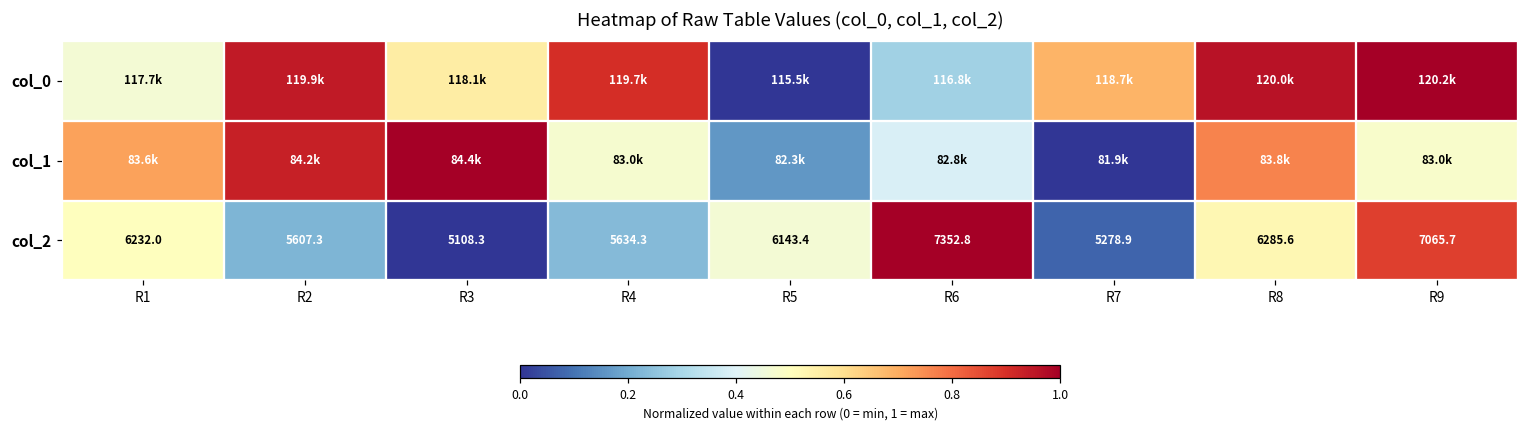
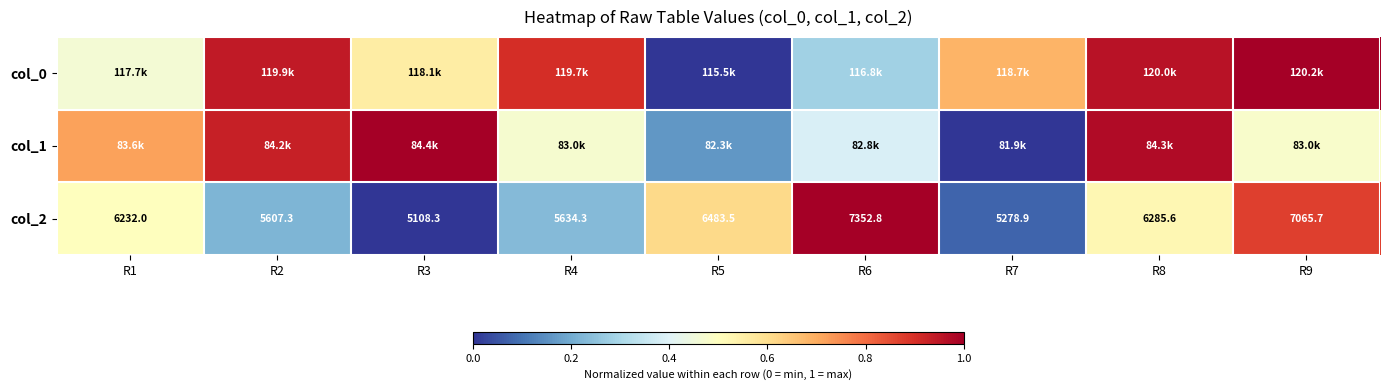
  {
    "col_0": {
      "R1": "117.7k",
      "R2": "119.9k",
      "R3": "118.1k",
      "R4": "119.7k",
      "R5": "115.5k",
      "R6": "116.8k",
      "R7": "118.7k",
      "R8": "120.0k",
      "R9": "120.2k"
    },
    "col_1": {
      "R1": "83.6k",
      "R2": "84.2k",
      "R3": "84.4k",
      "R4": "83.0k",
      "R5": "82.3k",
      "R6": "82.8k",
      "R7": "81.9k",
-     "R8": "83.8k",
+     "R8": "84.3k",
      "R9": "83.0k"
    },
    "col_2": {
      "R1": "6232.0",
      "R2": "5607.3",
      "R3": "5108.3",
      "R4": "5634.3",
-     "R5": "6143.4",
+     "R5": "6483.5",
      "R6": "7352.8",
      "R7": "5278.9",
      "R8": "6285.6",
      "R9": "7065.7"
    }
  }
